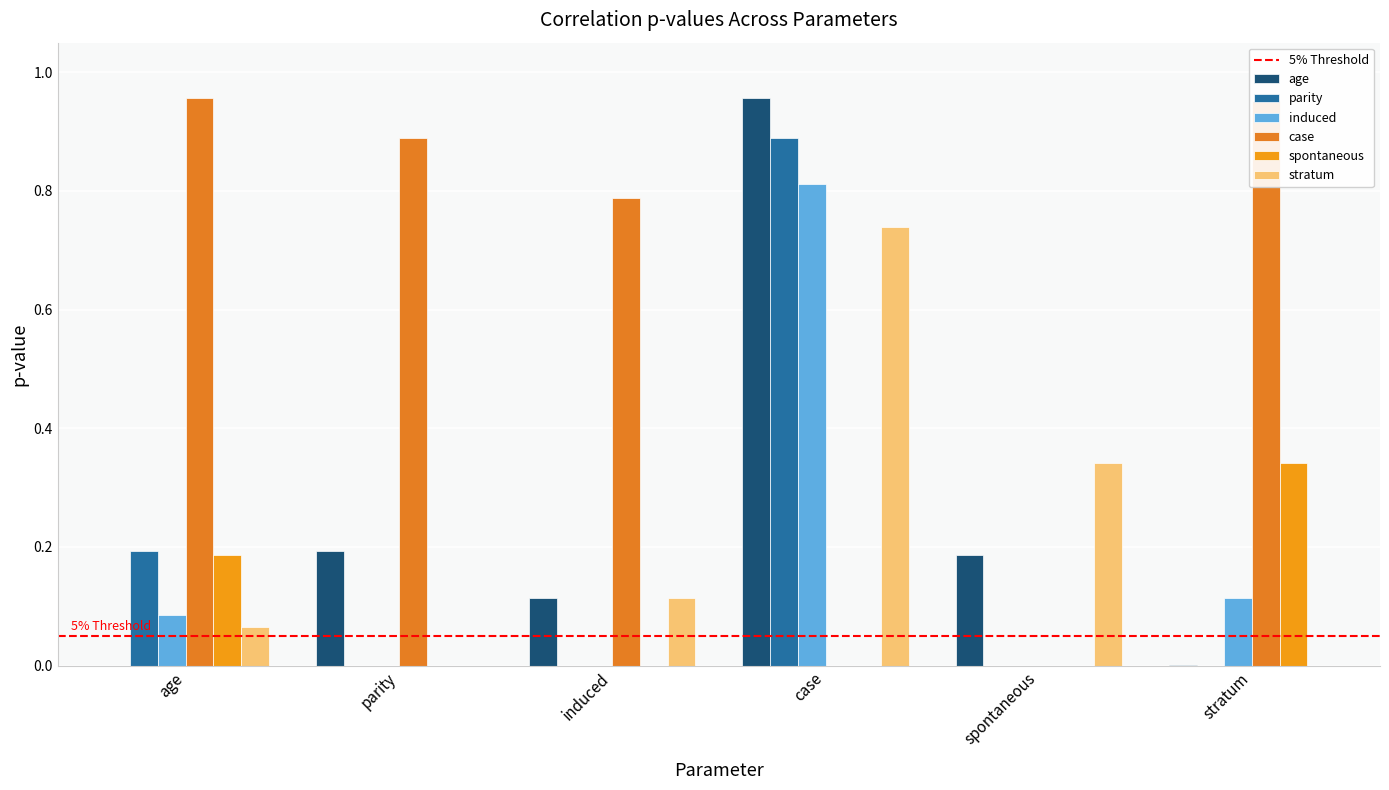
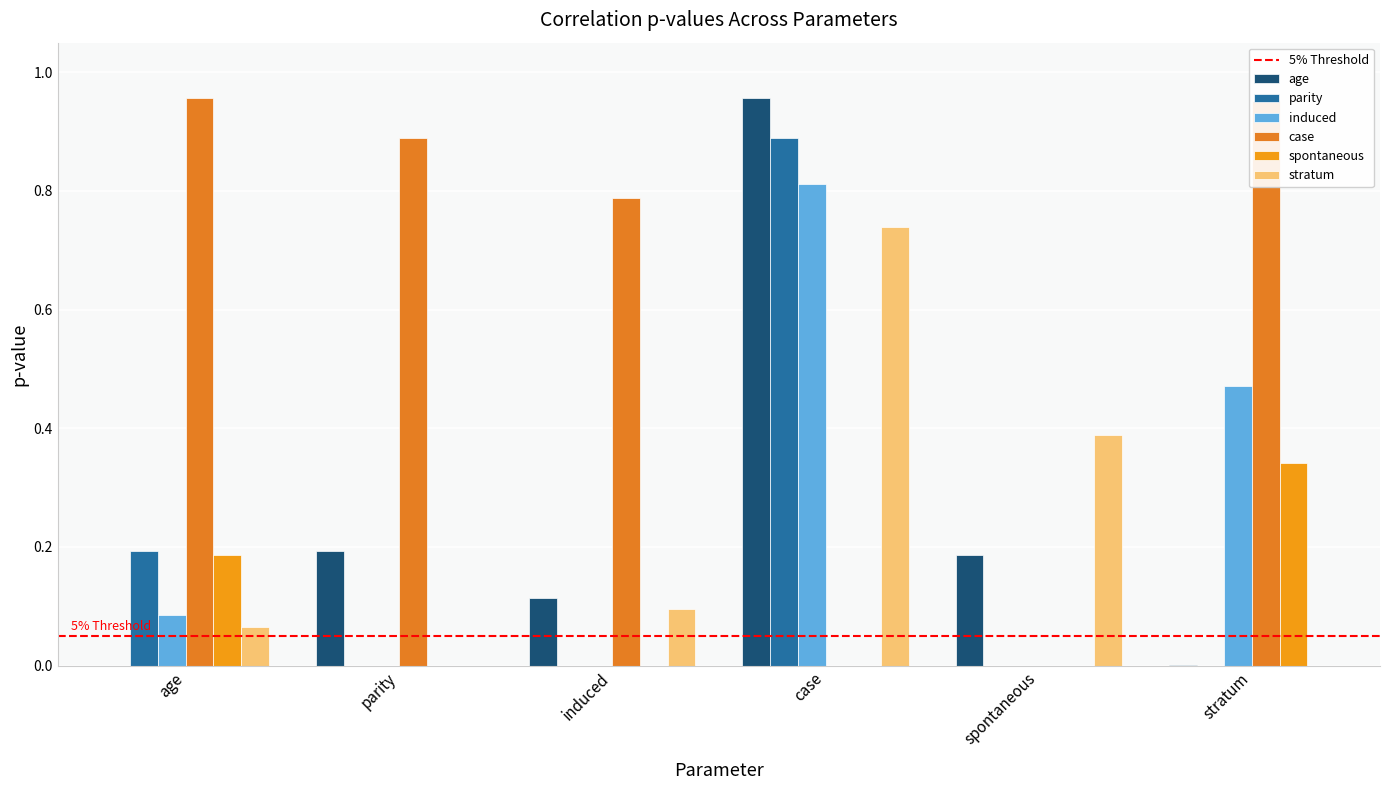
  {
    "induced": {
      "induced": 0.00,
      "case": 0.81,
-     "stratum": 0.11
+     "stratum": 0.47
    },
    "stratum": {
      "age": 0.06,
-     "induced": 0.11,
+     "induced": 0.10,
      "case": 0.74,
-     "spontaneous": 0.34,
+     "spontaneous": 0.39,
      "stratum": 0.00
    }
  }
